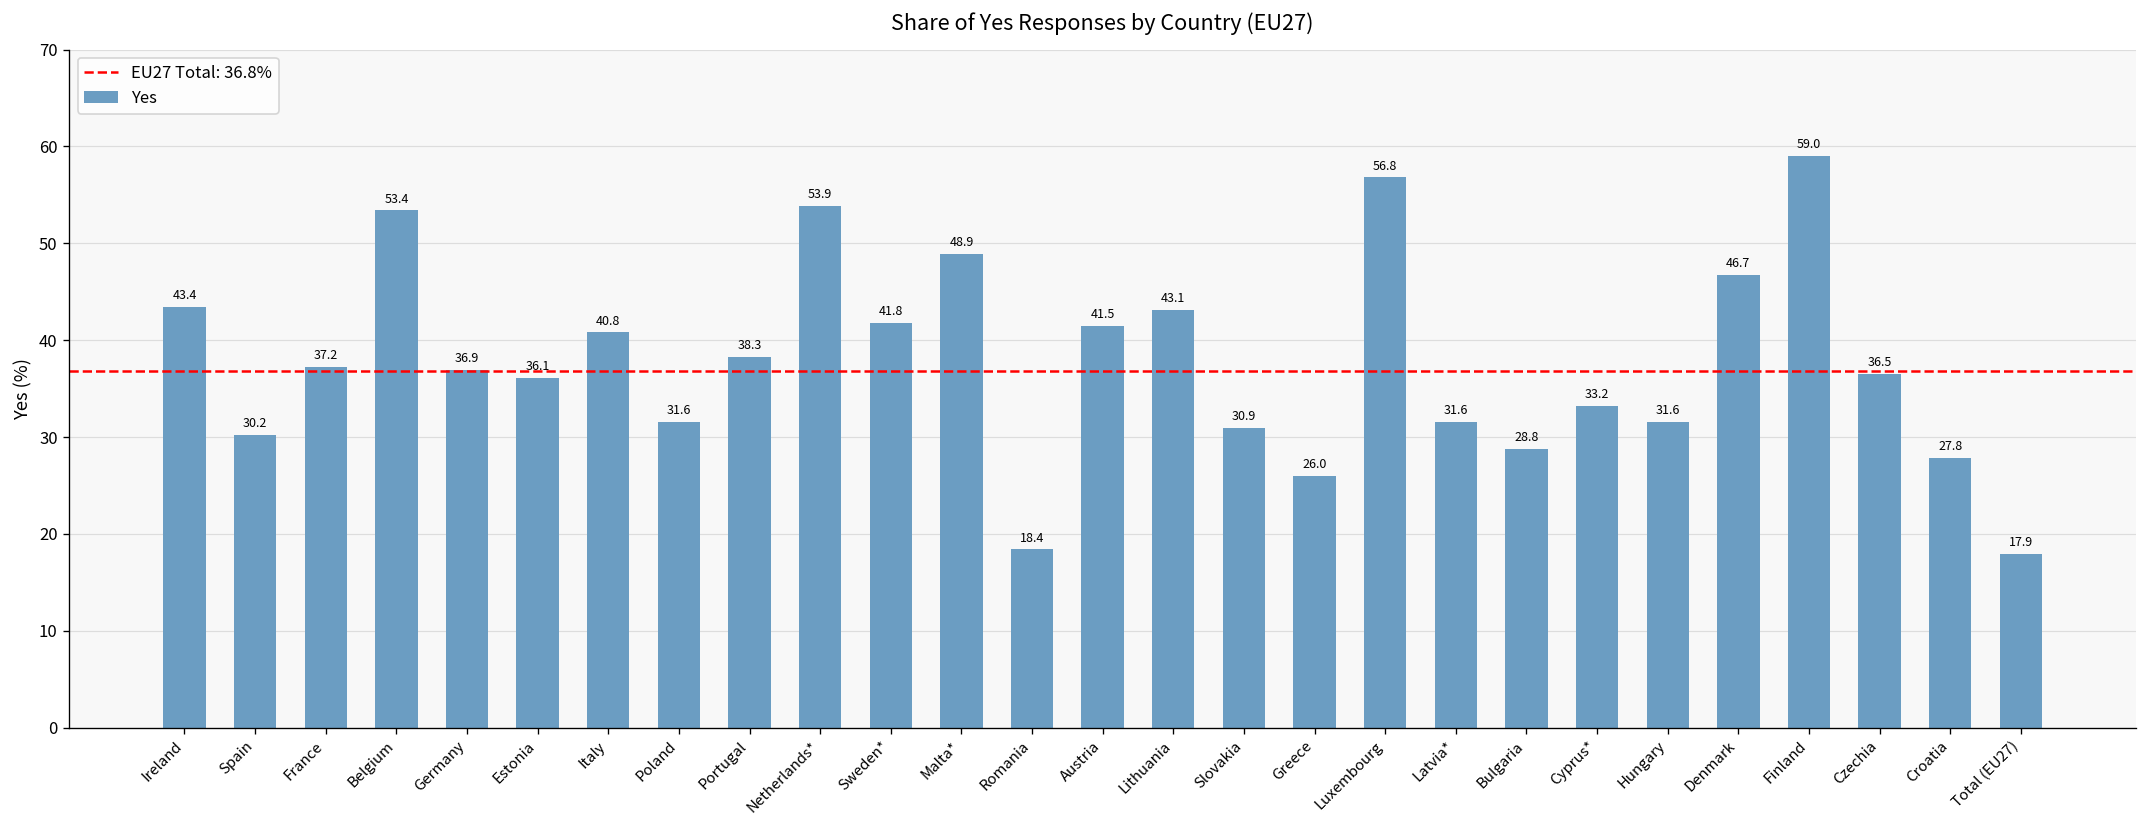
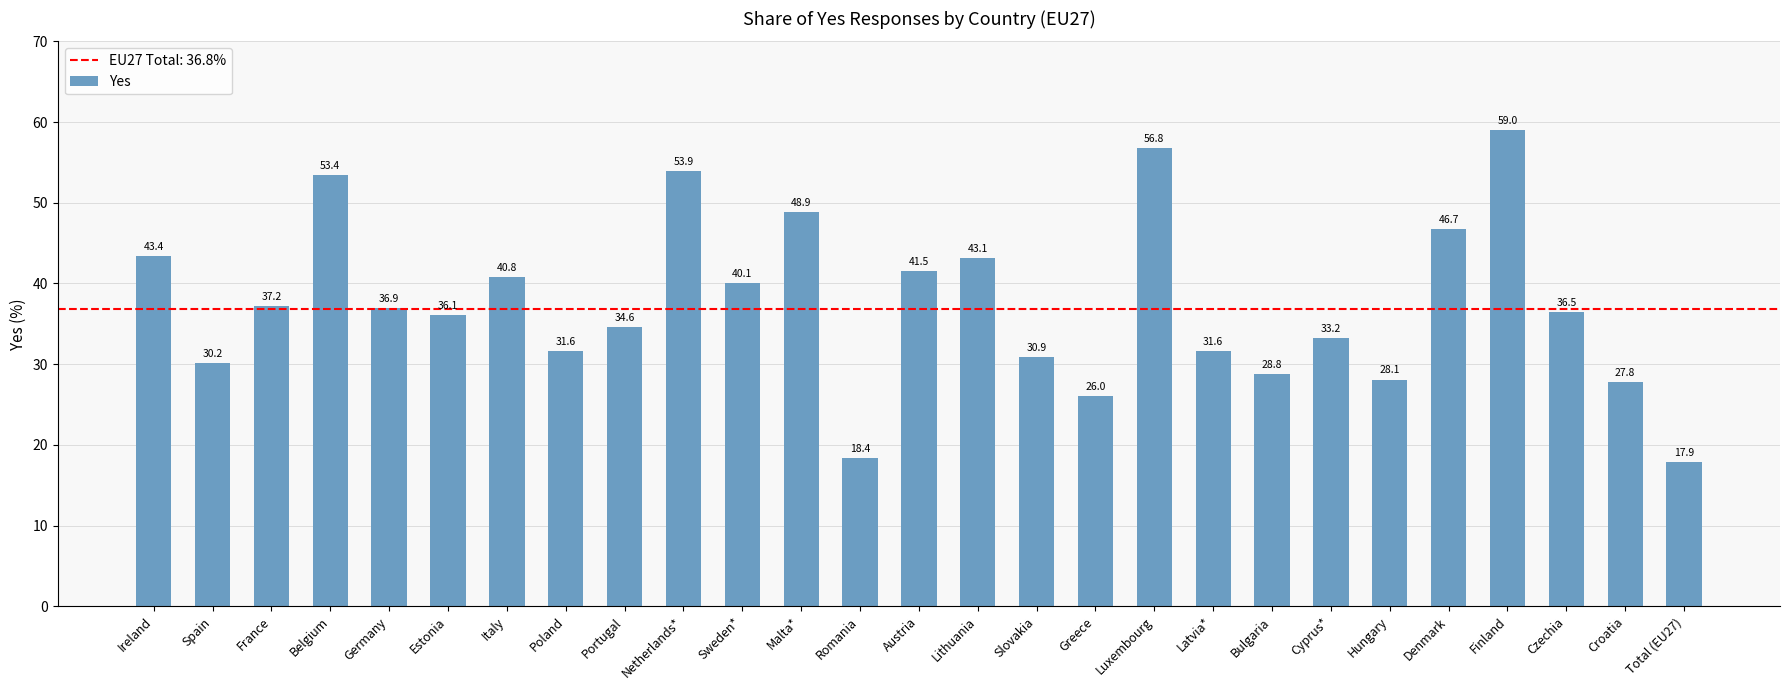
  {
    "Ireland": 43.4,
    "Spain": 30.2,
    "France": 37.2,
    "Belgium": 53.4,
    "Germany": 36.9,
    "Estonia": 36.1,
    "Italy": 40.8,
    "Poland": 31.6,
-   "Portugal": 38.3,
+   "Portugal": 34.6,
    "Netherlands*": 53.9,
-   "Sweden*": 41.8,
+   "Sweden*": 40.1,
    "Malta*": 48.9,
    "Romania": 18.4,
    "Austria": 41.5,
    "Lithuania": 43.1,
    "Slovakia": 30.9,
    "Greece": 26.0,
    "Luxembourg": 56.8,
    "Latvia*": 31.6,
    "Bulgaria": 28.8,
    "Cyprus*": 33.2,
-   "Hungary": 31.6,
+   "Hungary": 28.1,
    "Denmark": 46.7,
    "Finland": 59.0,
    "Czechia": 36.5,
    "Croatia": 27.8,
    "Total (EU27)": 17.9
  }
